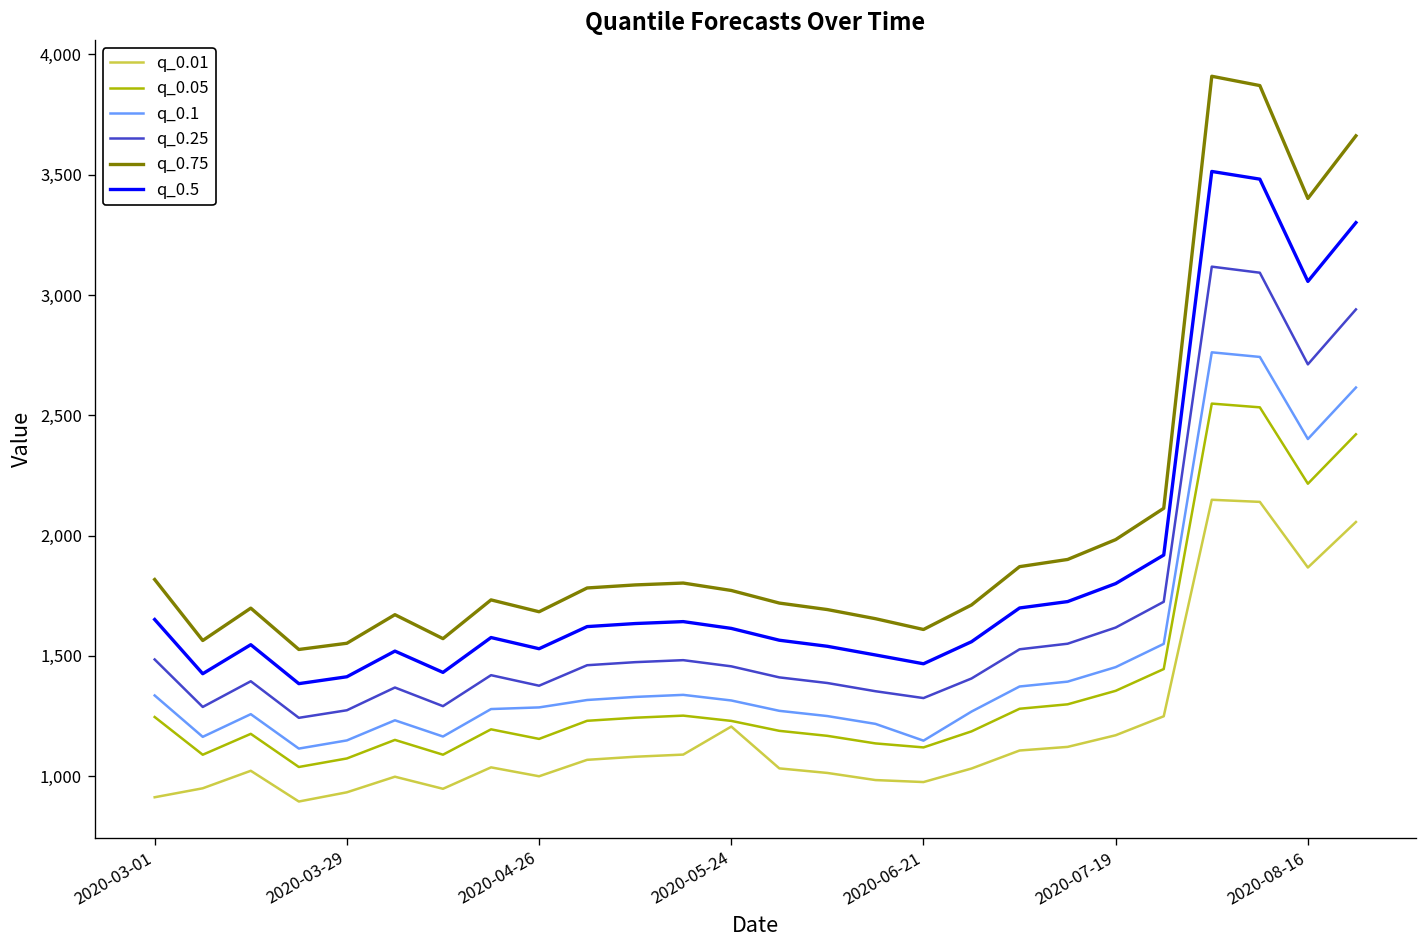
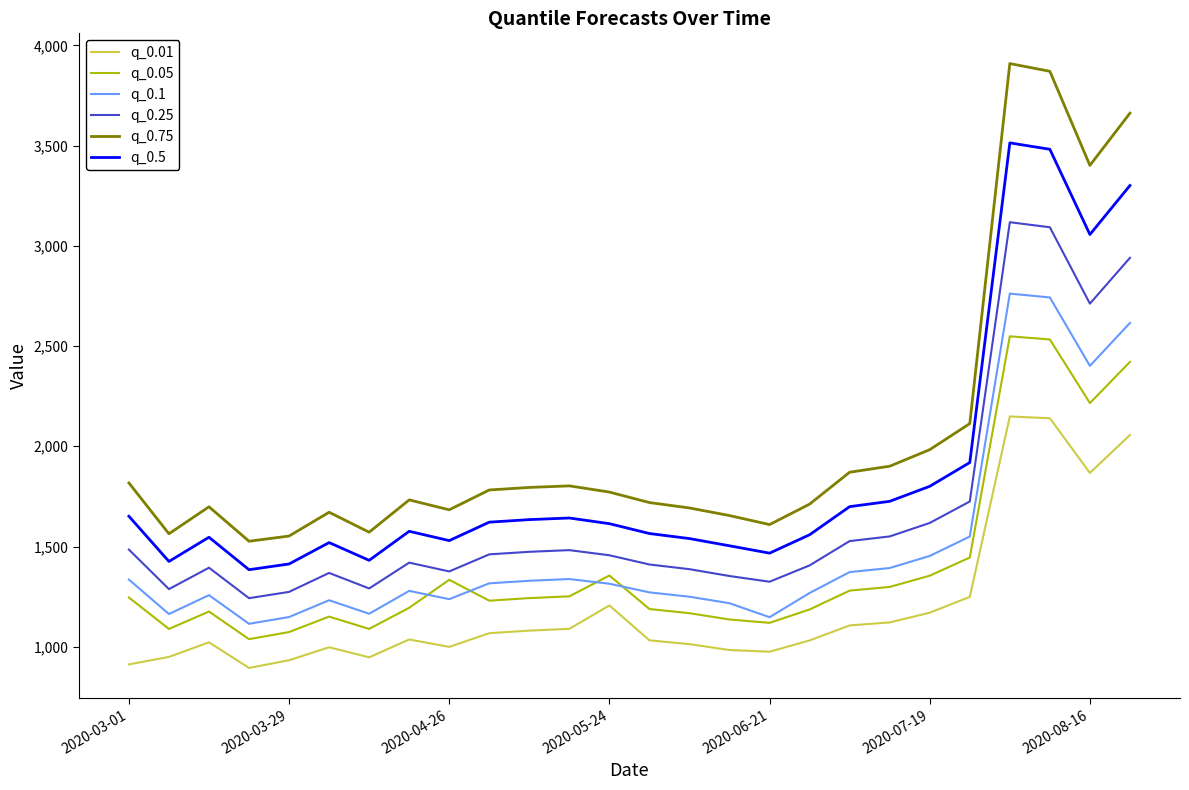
  {
    "q_0.01": {
      "2020-03-01": "910",
      "2020-03-29": "930",
      "2020-04-26": "1,000",
      "2020-05-24": "1,210",
      "2020-06-21": "980",
      "2020-07-19": "1,170",
      "2020-08-16": "1,870"
    },
    "q_0.05": {
      "2020-03-01": "1,250",
      "2020-03-29": "1,070",
-     "2020-04-26": "1,150",
-     "2020-05-24": "1,230",
+     "2020-04-26": "1,330",
+     "2020-05-24": "1,360",
      "2020-06-21": "1,120",
      "2020-07-19": "1,350",
      "2020-08-16": "2,220"
    },
    "q_0.1": {
      "2020-03-01": "1,340",
      "2020-03-29": "1,150",
-     "2020-04-26": "1,290",
+     "2020-04-26": "1,240",
      "2020-05-24": "1,310",
      "2020-06-21": "1,150",
      "2020-07-19": "1,450",
      "2020-08-16": "2,400"
    },
    "q_0.25": {
      "2020-03-01": "1,480",
      "2020-03-29": "1,270",
      "2020-04-26": "1,380",
      "2020-05-24": "1,460",
      "2020-06-21": "1,320",
      "2020-07-19": "1,620",
      "2020-08-16": "2,710"
    },
    "q_0.75": {
      "2020-03-01": "1,820",
      "2020-03-29": "1,550",
      "2020-04-26": "1,680",
      "2020-05-24": "1,770",
      "2020-06-21": "1,610",
      "2020-07-19": "1,980",
      "2020-08-16": "3,400"
    },
    "q_0.5": {
      "2020-03-01": "1,650",
      "2020-03-29": "1,410",
      "2020-04-26": "1,530",
      "2020-05-24": "1,610",
      "2020-06-21": "1,470",
      "2020-07-19": "1,800",
      "2020-08-16": "3,060"
    }
  }
